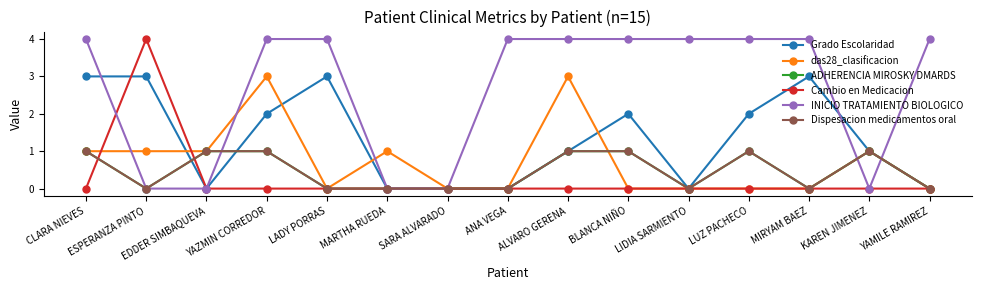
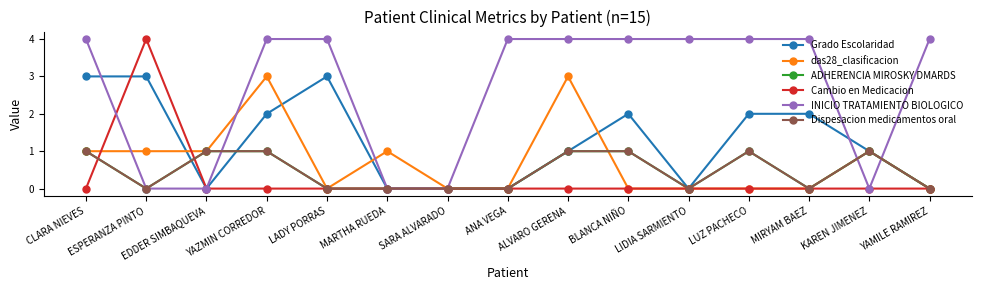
  {
    "Grado Escolaridad": {
      "CLARA NIEVES": 3,
      "ESPERANZA PINTO": 3,
      "YAZMIN CORREDOR": 2,
      "LADY PORRAS": 3,
      "BLANCA NIÑO": 2,
      "LUZ PACHECO": 2,
-     "MIRYAM BAEZ": 3
+     "MIRYAM BAEZ": 2
    },
    "das28_clasificacion": {
      "ESPERANZA PINTO": 1,
      "YAZMIN CORREDOR": 3,
      "MARTHA RUEDA": 1,
      "ALVARO GERENA": 3
    },
    "Dispesacion medicamentos oral": {
      "YAZMIN CORREDOR": 1,
      "BLANCA NIÑO": 1,
      "LUZ PACHECO": 1
    },
    "Cambio en Medicacion": {
      "CLARA NIEVES": 0,
      "ESPERANZA PINTO": 4,
      "YAZMIN CORREDOR": 0,
      "ALVARO GERENA": 0
    },
    "INICIO TRATAMIENTO BIOLOGICO": {
      "CLARA NIEVES": 4,
      "YAZMIN CORREDOR": 4,
      "LADY PORRAS": 4,
      "ANA VEGA": 4,
      "ALVARO GERENA": 4,
      "BLANCA NIÑO": 4,
      "LIDIA SARMIENTO": 4,
      "LUZ PACHECO": 4,
      "MIRYAM BAEZ": 4,
      "YAMILE RAMIREZ": 4
    }
  }
